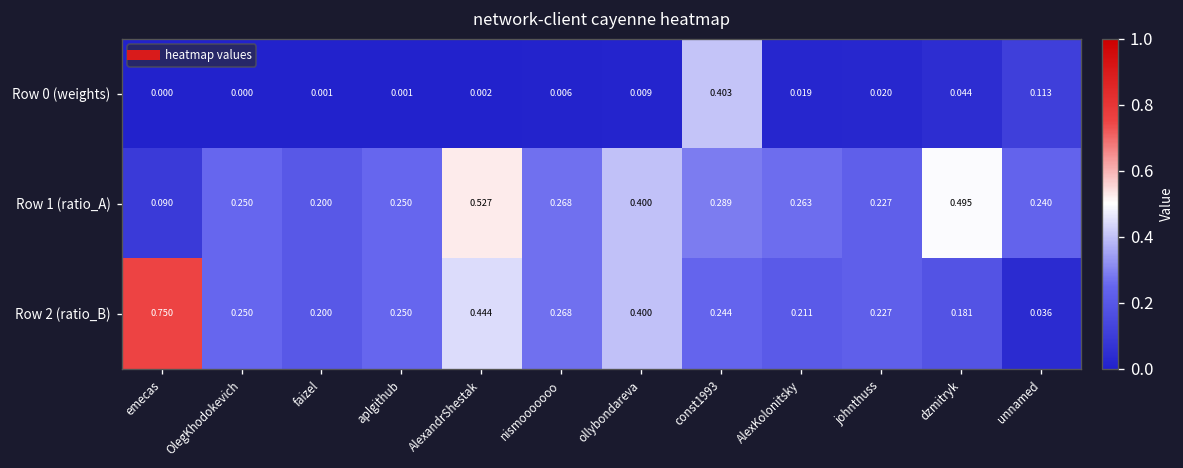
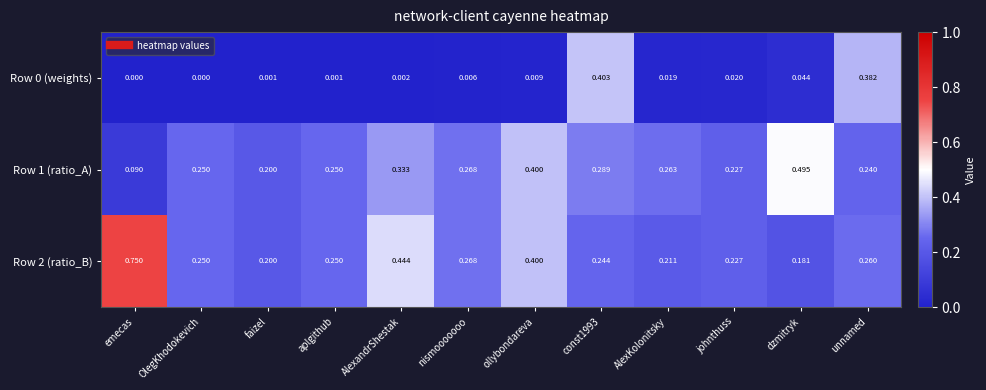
  {
    "Row 0 (weights)": {
      "emecas": 0.000,
      "OlegKhodokevich": 0.000,
      "faizel": 0.001,
      "aplgithub": 0.001,
      "AlexandrShestak": 0.002,
      "nismooooooo": 0.006,
      "ollybondareva": 0.009,
      "const1993": 0.403,
      "AlexKolonitsky": 0.019,
      "johnthuss": 0.020,
      "dzmitryk": 0.044,
-     "unnamed": 0.113
+     "unnamed": 0.382
    },
    "Row 1 (ratio_A)": {
      "emecas": 0.090,
      "OlegKhodokevich": 0.250,
      "faizel": 0.200,
      "aplgithub": 0.250,
-     "AlexandrShestak": 0.527,
+     "AlexandrShestak": 0.333,
      "nismooooooo": 0.268,
      "ollybondareva": 0.400,
      "const1993": 0.289,
      "AlexKolonitsky": 0.263,
      "johnthuss": 0.227,
      "dzmitryk": 0.495,
      "unnamed": 0.240
    },
    "Row 2 (ratio_B)": {
      "emecas": 0.750,
      "OlegKhodokevich": 0.250,
      "faizel": 0.200,
      "aplgithub": 0.250,
      "AlexandrShestak": 0.444,
      "nismooooooo": 0.268,
      "ollybondareva": 0.400,
      "const1993": 0.244,
      "AlexKolonitsky": 0.211,
      "johnthuss": 0.227,
      "dzmitryk": 0.181,
-     "unnamed": 0.036
+     "unnamed": 0.260
    }
  }
